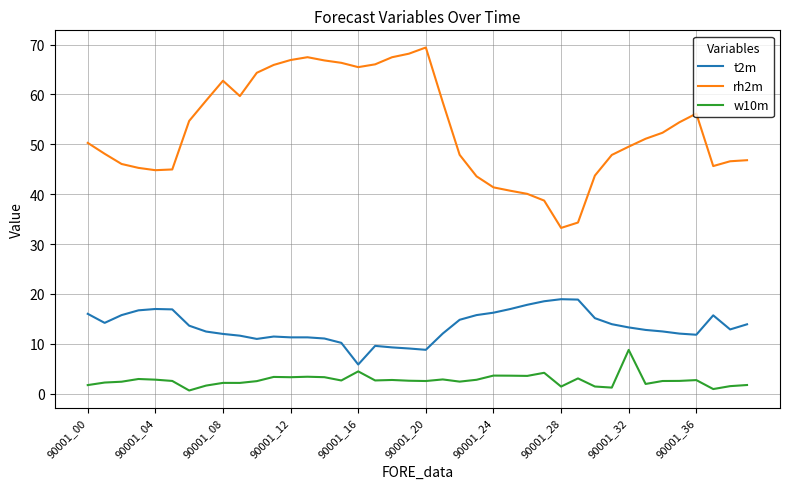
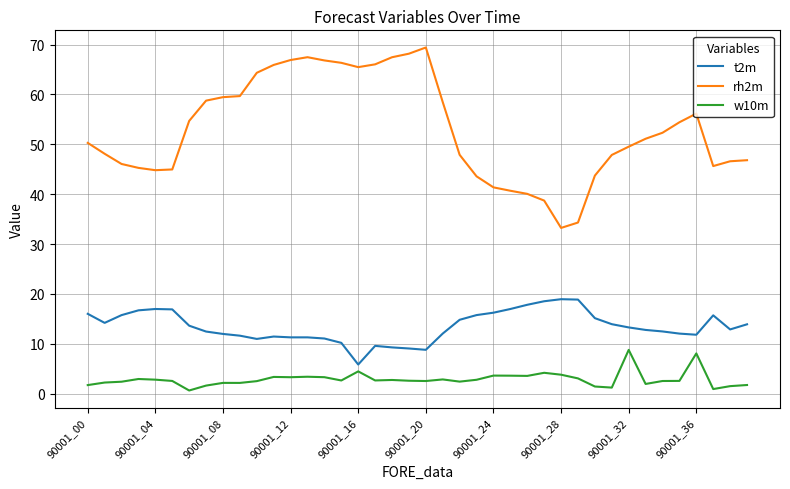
  {
    "t2m": {
      "90001_00": 16,
      "90001_04": 17,
      "90001_08": 12,
      "90001_12": 11,
      "90001_16": 6,
      "90001_20": 9,
      "90001_24": 16,
      "90001_28": 19,
      "90001_32": 13,
      "90001_36": 12
    },
    "rh2m": {
      "90001_00": 50,
      "90001_04": 45,
-     "90001_08": 63,
+     "90001_08": 59,
      "90001_12": 67,
      "90001_16": 65,
      "90001_20": 69,
      "90001_24": 41,
      "90001_28": 33,
      "90001_32": 50
    },
    "w10m": {
      "90001_00": 2,
      "90001_04": 3,
      "90001_08": 2,
      "90001_12": 3,
      "90001_16": 4,
      "90001_20": 3,
      "90001_24": 4,
-     "90001_28": 1,
+     "90001_28": 4,
      "90001_32": 9,
-     "90001_36": 3
+     "90001_36": 8
    }
  }
